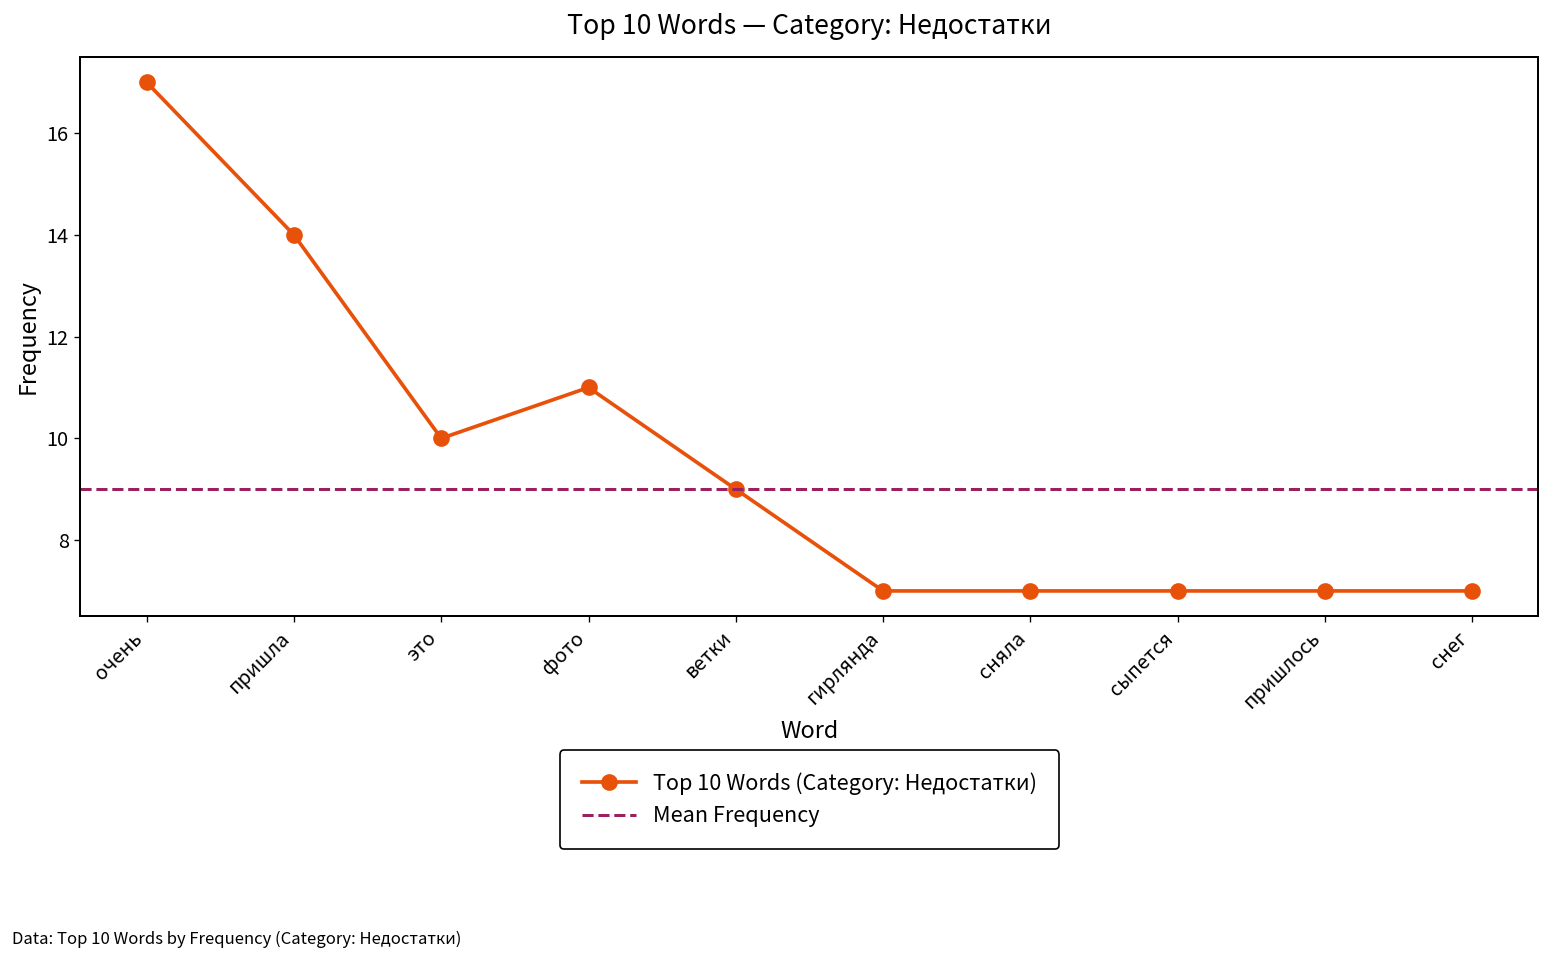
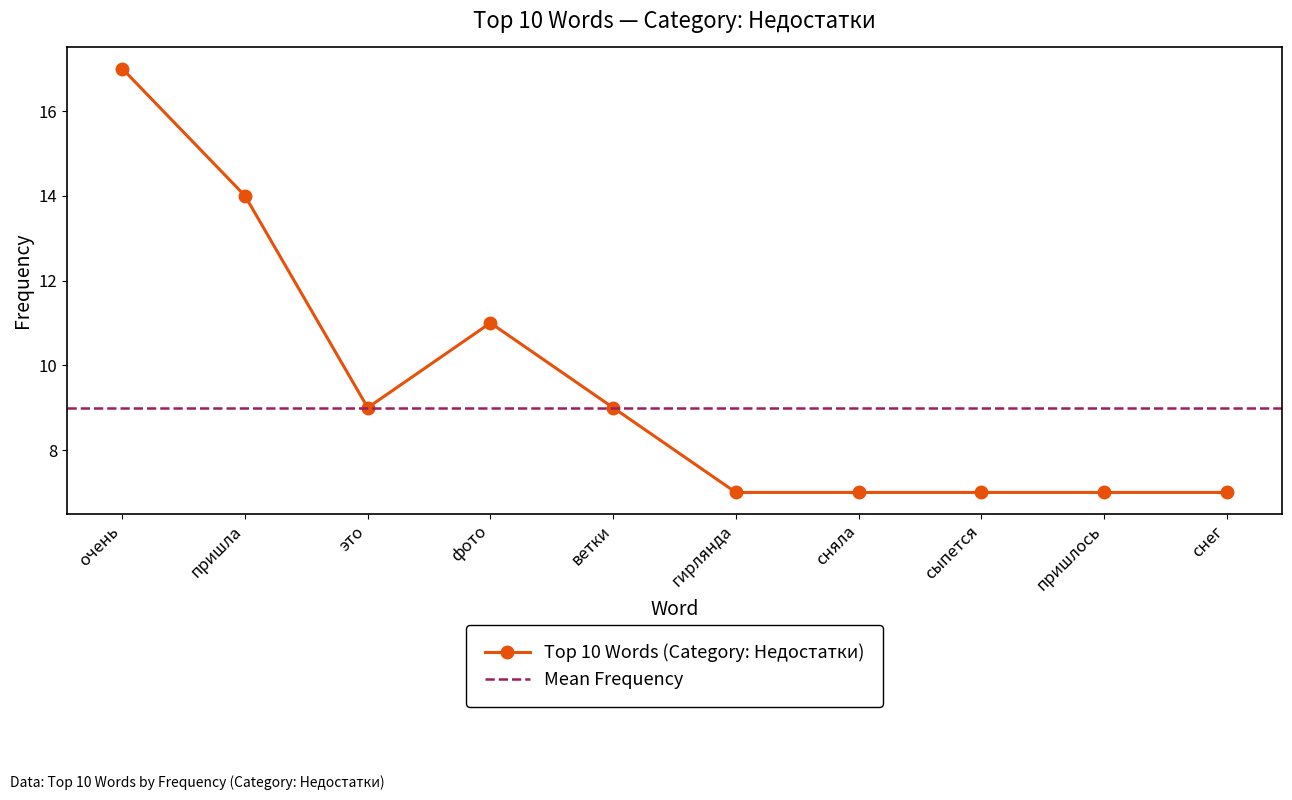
  {
    "очень": 17,
    "пришла": 14,
-   "это": 10,
+   "это": 9,
    "фото": 11,
    "ветки": 9,
    "гирлянда": 7,
    "сняла": 7,
    "сыпется": 7,
    "пришлось": 7,
    "снег": 7
  }
